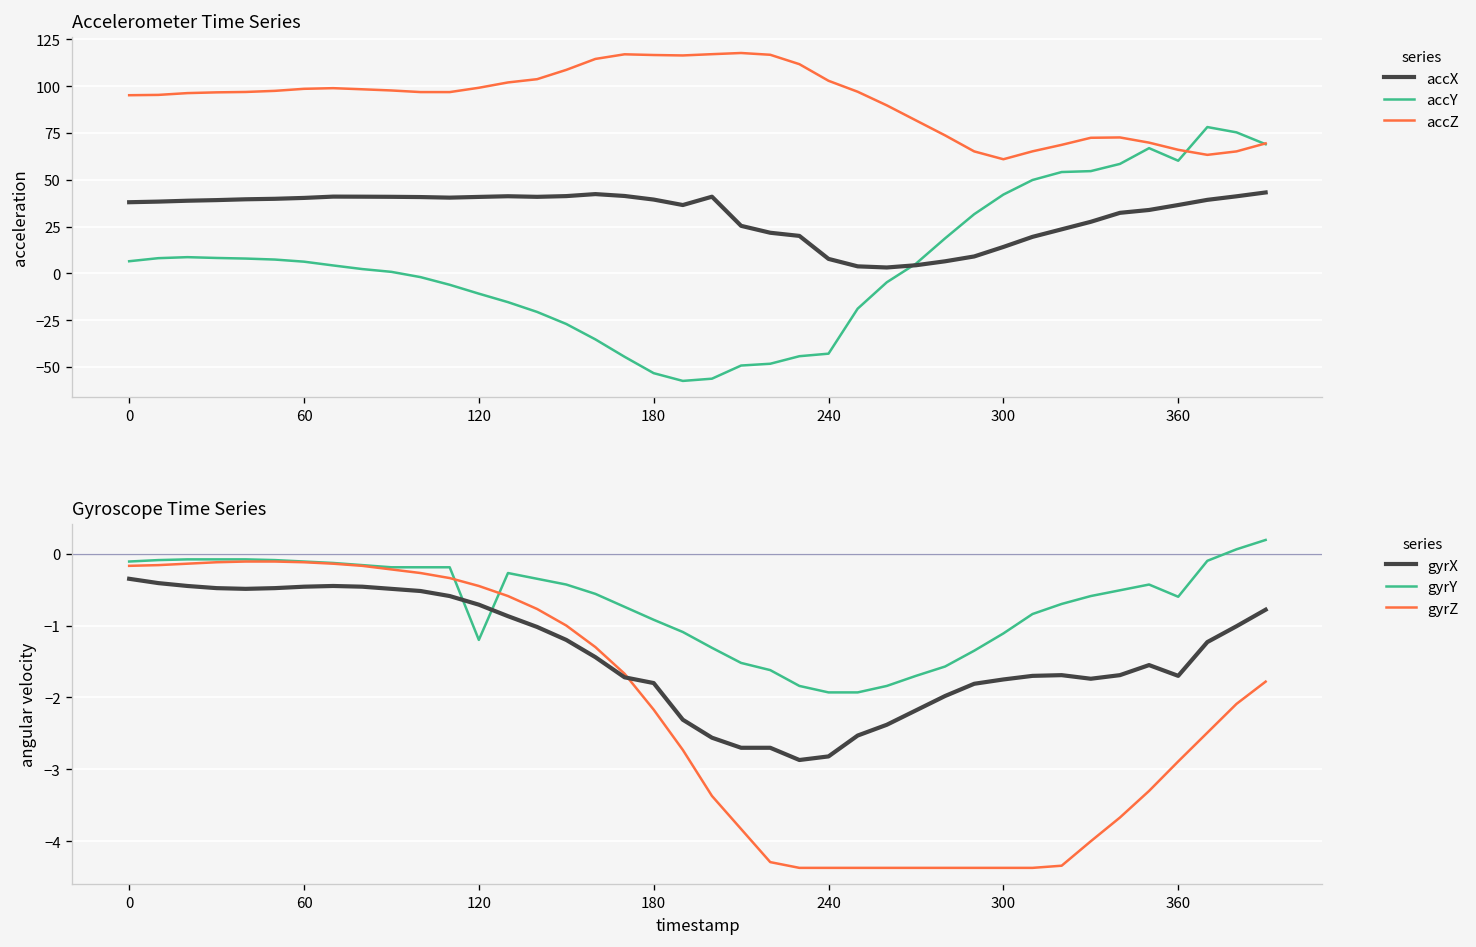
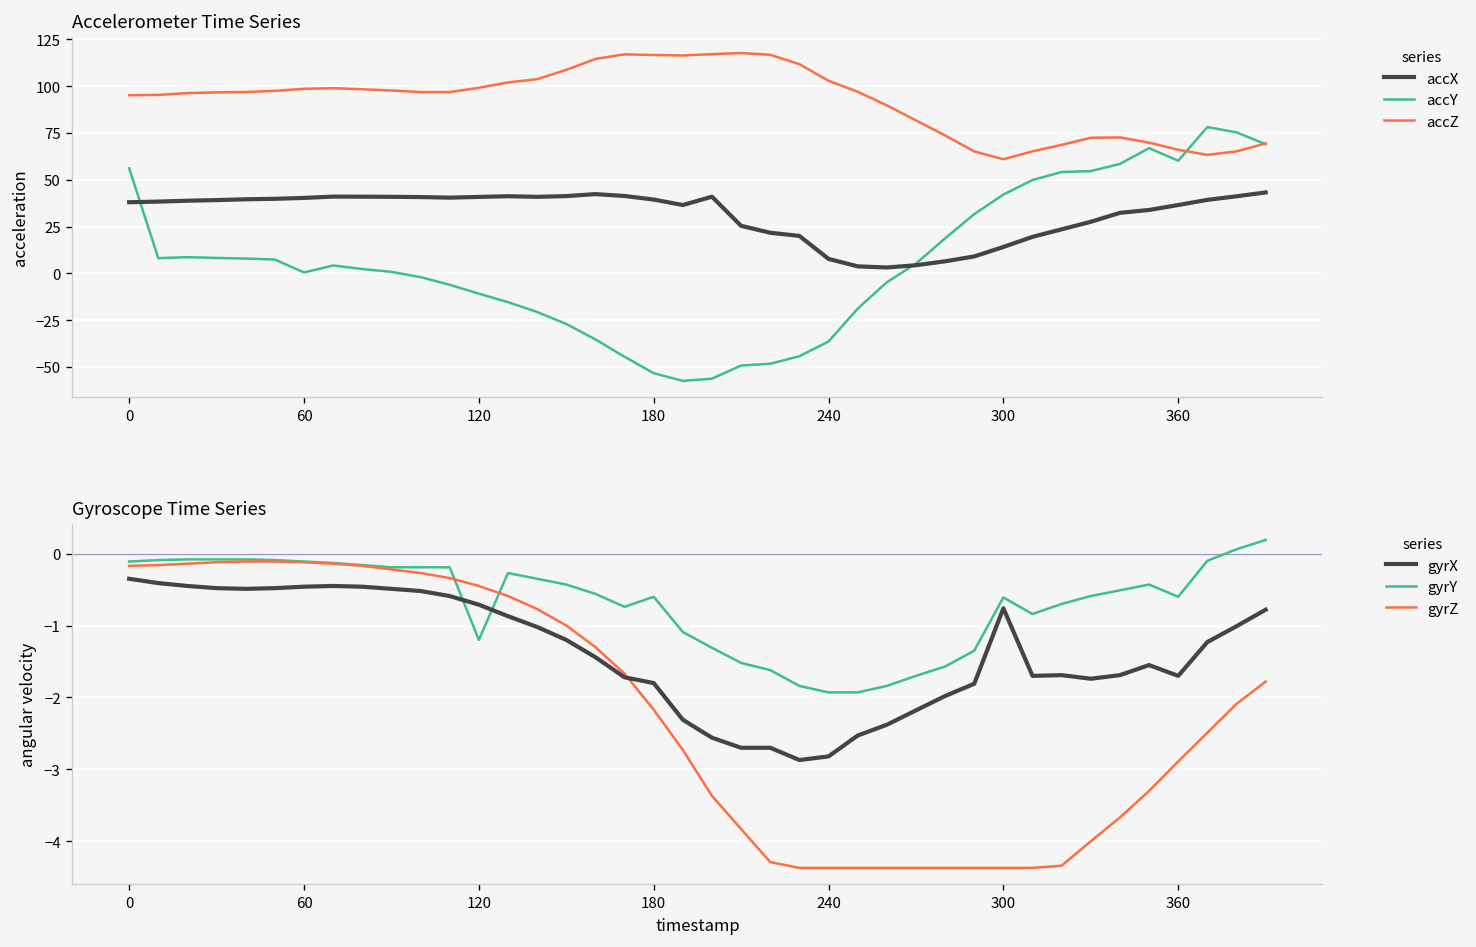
  {
    "Accelerometer Time Series": {
      "accX": {
        "0": 38,
        "60": 40,
        "120": 41,
        "180": 39,
        "240": 8,
        "300": 14,
        "360": 37
      },
      "accY": {
-       "0": 6,
-       "60": 6,
+       "0": 56,
+       "60": 0,
        "120": -11,
        "180": -53,
-       "240": -43,
+       "240": -36,
        "300": 42,
        "360": 60
      },
      "accZ": {
        "0": 95,
        "60": 99,
        "120": 99,
        "180": 117,
        "240": 103,
        "300": 61,
        "360": 66
      }
    },
    "Gyroscope Time Series": {
      "gyrX": {
        "0": -0.4,
        "60": -0.5,
        "120": -0.7,
        "180": -1.8,
        "240": -2.8,
-       "300": -1.8,
+       "300": -0.8,
        "360": -1.7
      },
      "gyrY": {
        "0": -0.1,
        "120": -1.2,
-       "180": -0.9,
+       "180": -0.6,
        "240": -1.9,
-       "300": -1.1,
+       "300": -0.6,
        "360": -0.6
      },
      "gyrZ": {
        "0": -0.2,
        "120": -0.5,
        "180": -2.2,
        "240": -4.4,
        "300": -4.4,
        "360": -2.9
      }
    }
  }
